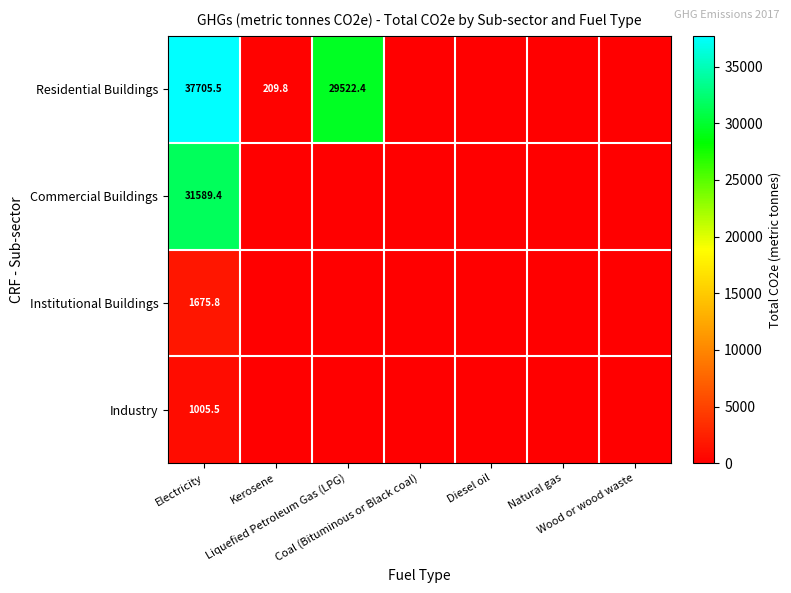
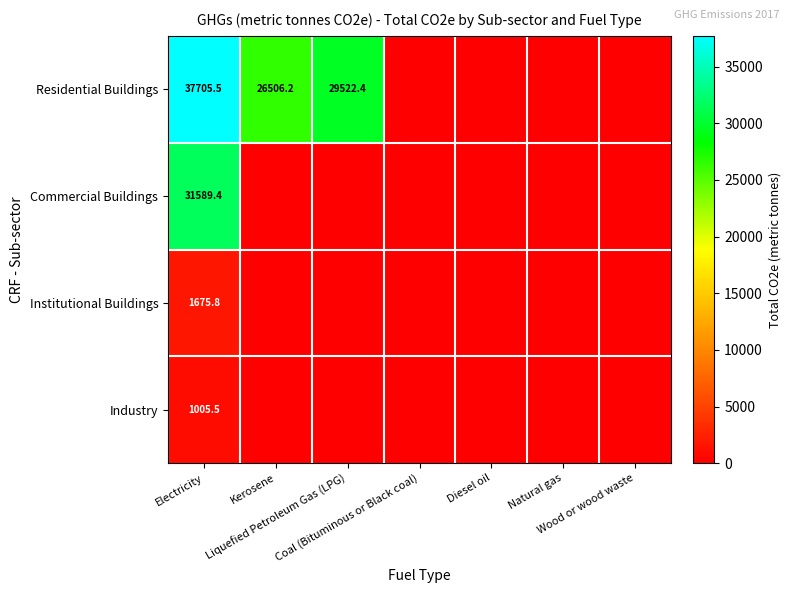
  {
    "Residential Buildings": {
      "Electricity": 37705.5,
-     "Kerosene": 209.8,
+     "Kerosene": 26506.2,
      "Liquefied Petroleum Gas (LPG)": 29522.4
    },
    "Commercial Buildings": {
      "Electricity": 31589.4
    },
    "Institutional Buildings": {
      "Electricity": 1675.8
    },
    "Industry": {
      "Electricity": 1005.5
    }
  }
